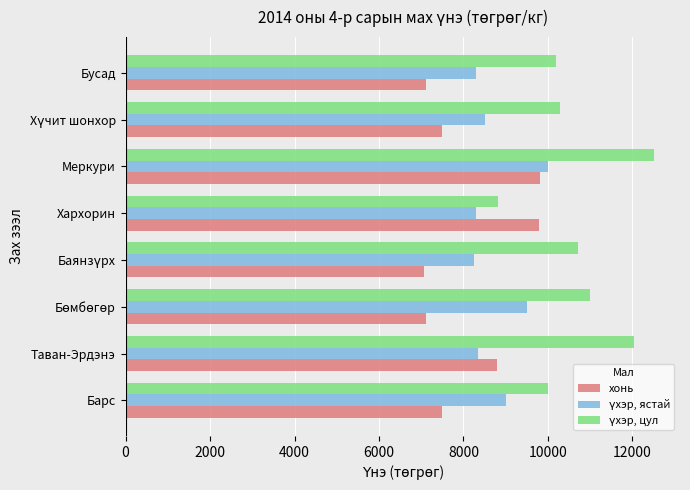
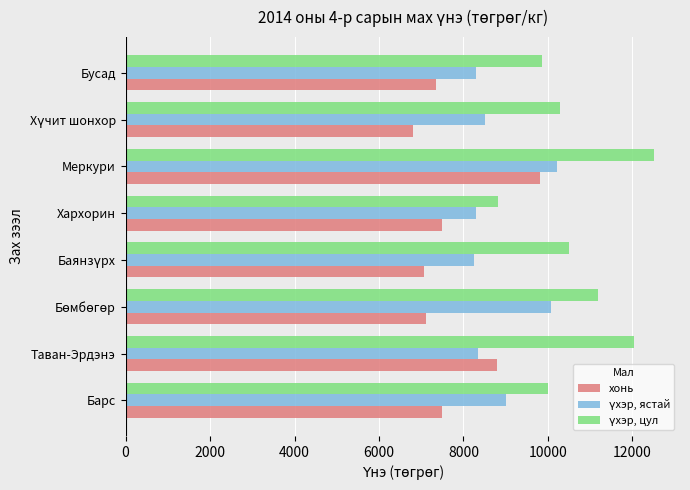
  {
    "хонь": {
-     "Бусад": 7100,
-     "Хүчит шонхор": 7500,
+     "Бусад": 7400,
+     "Хүчит шонхор": 6800,
      "Меркури": 9800,
-     "Хархорин": 9800,
+     "Хархорин": 7500,
      "Баянзүрх": 7100,
      "Бөмбөгөр": 7100,
      "Таван-Эрдэнэ": 8800,
      "Барс": 7500
    },
    "үхэр, ястай": {
      "Бусад": 8300,
      "Хүчит шонхор": 8500,
-     "Меркури": 10000,
+     "Меркури": 10200,
      "Хархорин": 8300,
      "Баянзүрх": 8200,
-     "Бөмбөгөр": 9500,
+     "Бөмбөгөр": 10100,
      "Таван-Эрдэнэ": 8300,
      "Барс": 9000
    },
    "үхэр, цул": {
-     "Бусад": 10200,
+     "Бусад": 9900,
      "Хүчит шонхор": 10300,
      "Меркури": 12500,
      "Хархорин": 8800,
-     "Баянзүрх": 10700,
-     "Бөмбөгөр": 11000,
+     "Баянзүрх": 10500,
+     "Бөмбөгөр": 11200,
      "Таван-Эрдэнэ": 12000,
      "Барс": 10000
    }
  }
